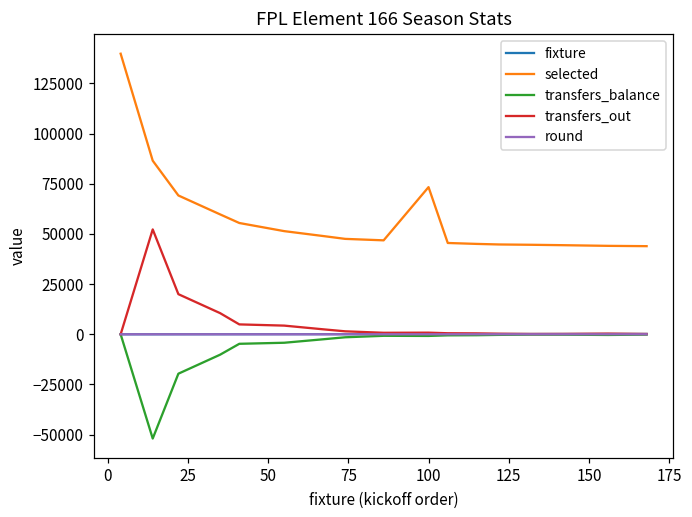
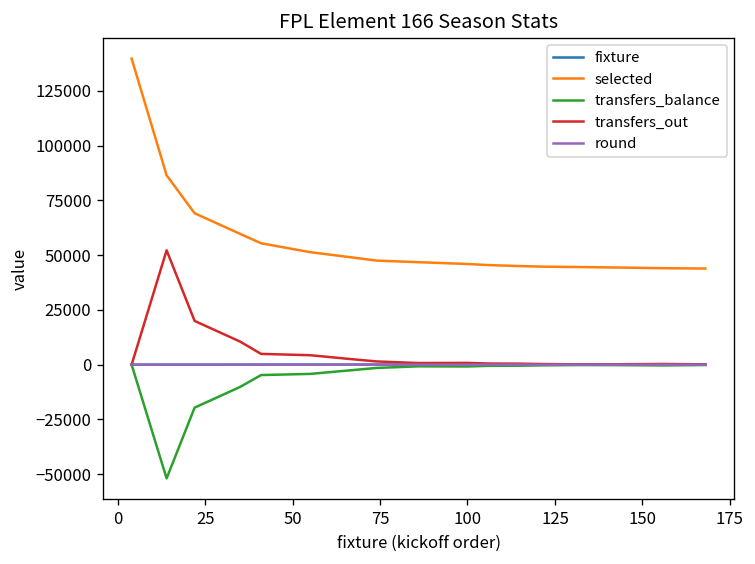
  {
    "selected": {
-     "100": 73000
+     "100": 46000
    }
  }
